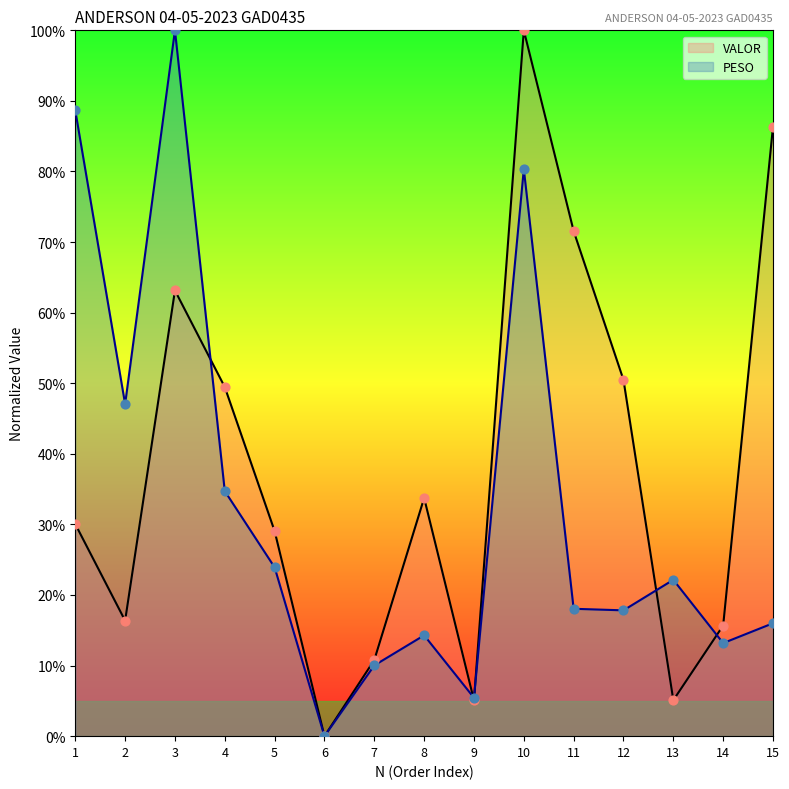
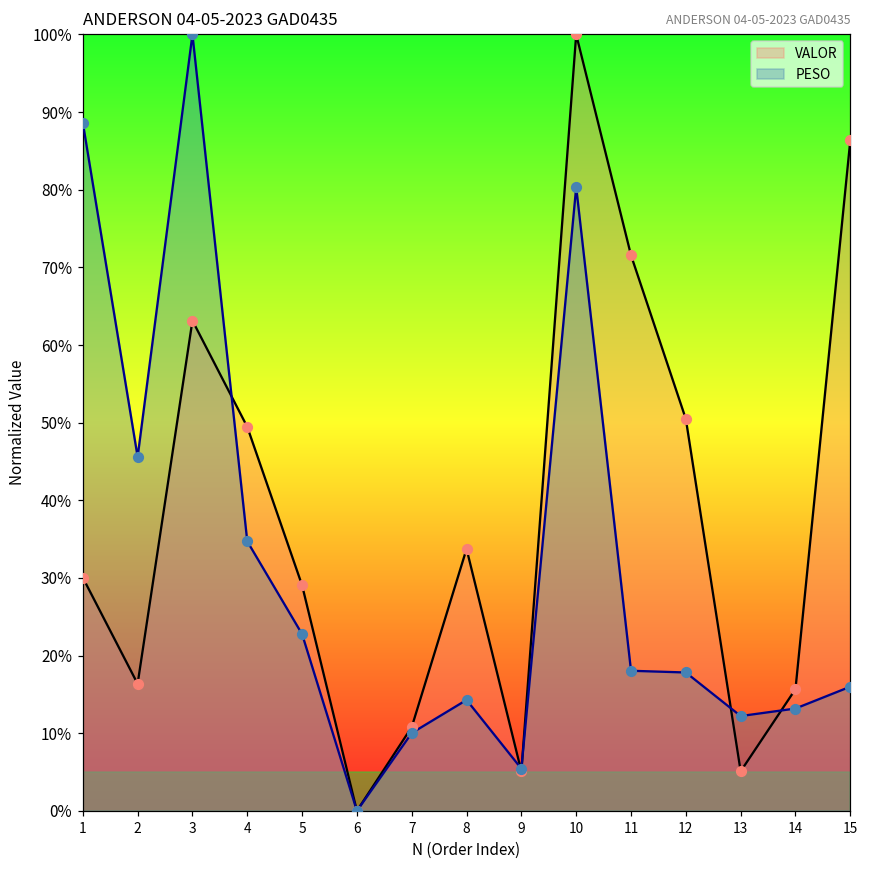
  {
    "VALOR": {
      "1": "30%",
      "2": "16%",
      "3": "63%",
      "4": "49%",
      "5": "29%",
      "7": "11%",
      "8": "34%",
      "10": "100%",
      "11": "72%",
      "12": "50%",
      "13": "5%",
      "14": "16%",
      "15": "86%"
    },
    "PESO": {
      "1": "89%",
-     "2": "47%",
+     "2": "46%",
      "3": "100%",
      "4": "35%",
-     "5": "24%",
+     "5": "23%",
      "7": "10%",
      "8": "14%",
      "10": "80%",
      "11": "18%",
      "12": "18%",
-     "13": "22%",
+     "13": "12%",
      "14": "13%",
      "15": "16%"
    }
  }
